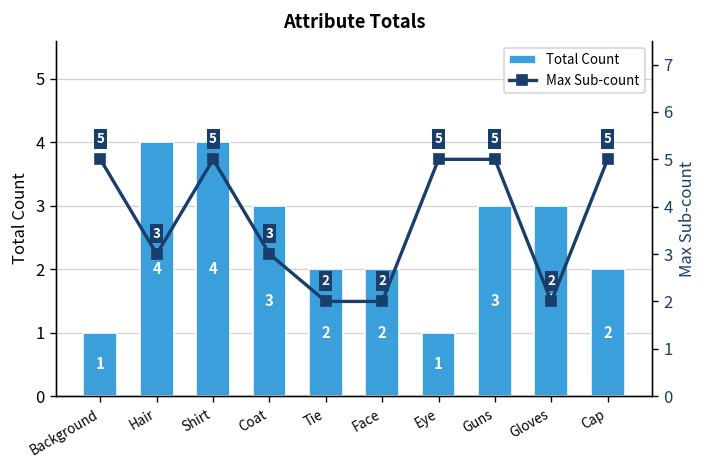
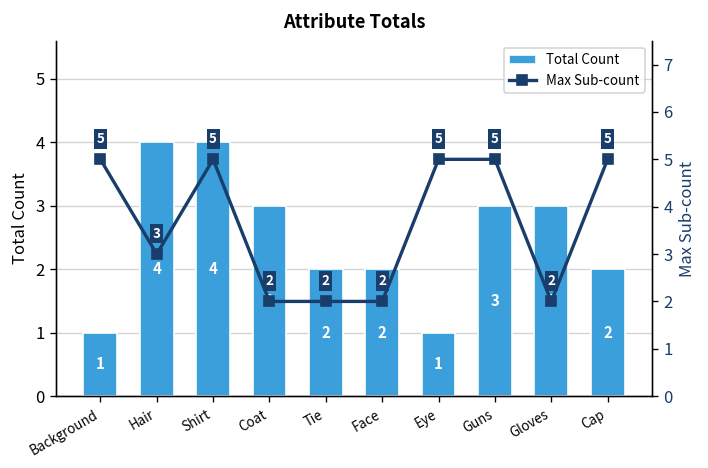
  {
    "Total Count": {
      "Background": 1,
      "Hair": 4,
      "Coat": 3,
      "Tie": 2,
      "Face": 2,
      "Eye": 1,
      "Guns": 3,
      "Cap": 2
    },
    "Max Sub-count": {
-     "Coat": 3
+     "Coat": 2
    }
  }
